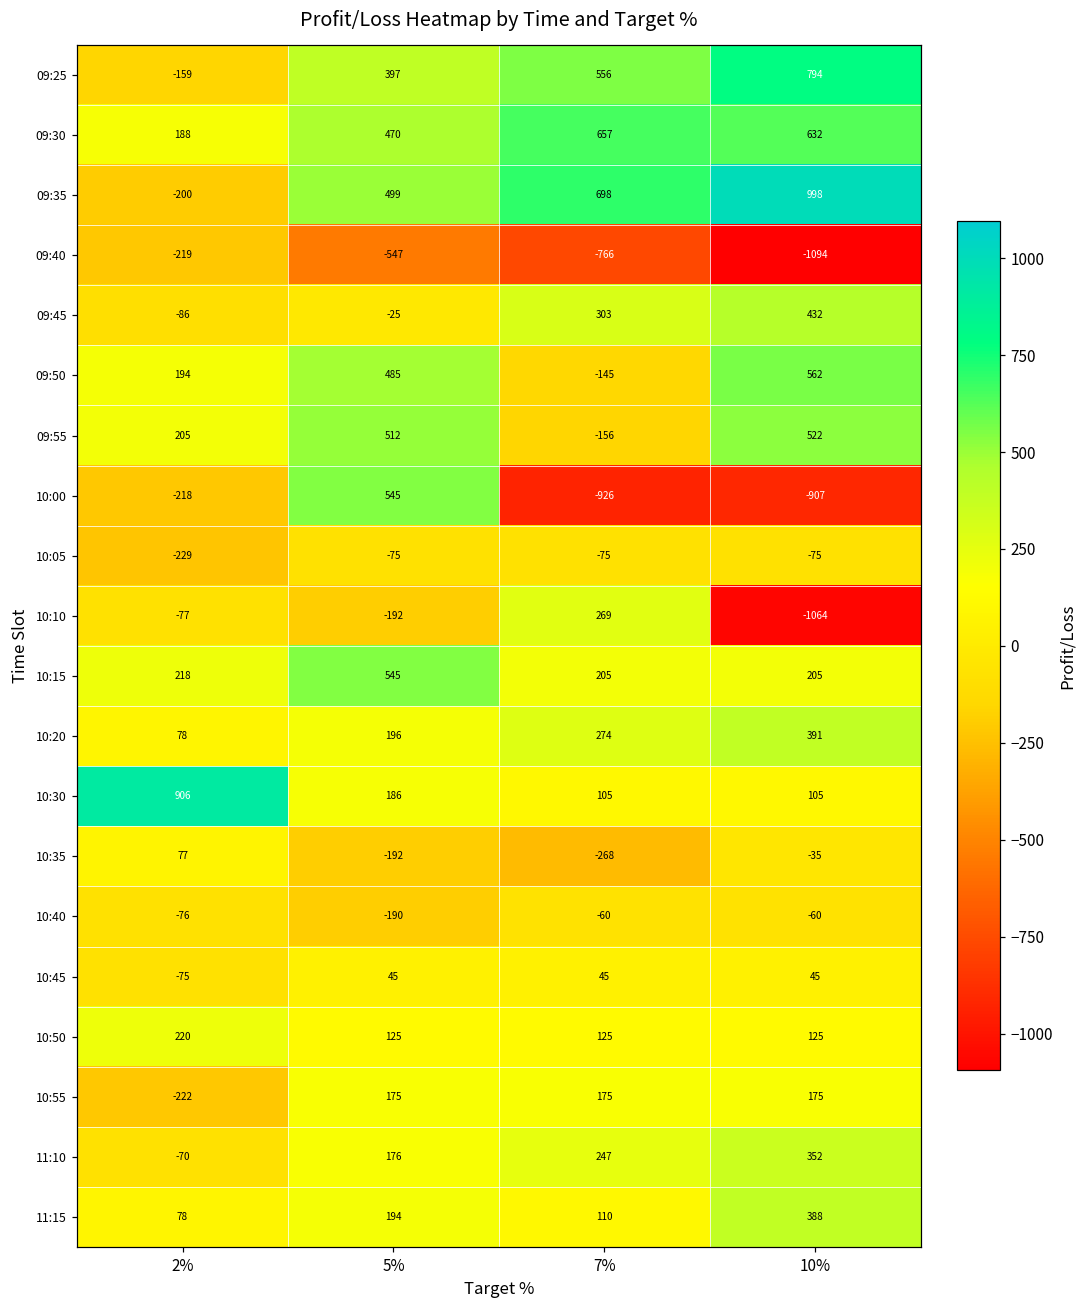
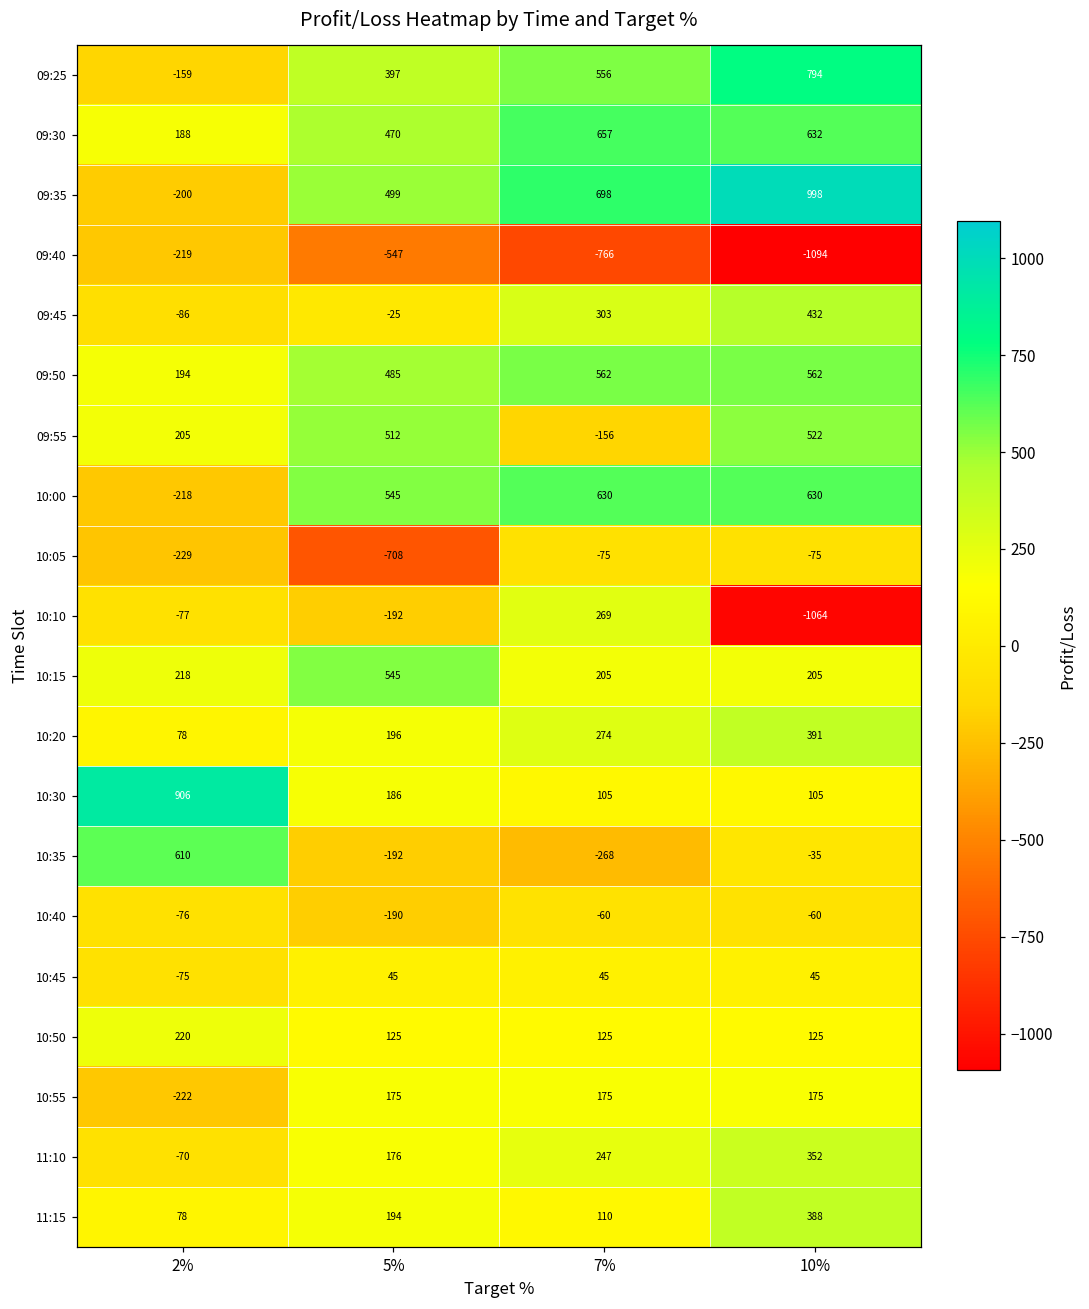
  {
    "09:25": {
      "2%": -159,
      "5%": 397,
      "7%": 556,
      "10%": 794
    },
    "09:30": {
      "2%": 188,
      "5%": 470,
      "7%": 657,
      "10%": 632
    },
    "09:35": {
      "2%": -200,
      "5%": 499,
      "7%": 698,
      "10%": 998
    },
    "09:40": {
      "2%": -219,
      "5%": -547,
      "7%": -766,
      "10%": -1094
    },
    "09:45": {
      "2%": -86,
      "5%": -25,
      "7%": 303,
      "10%": 432
    },
    "09:50": {
      "2%": 194,
      "5%": 485,
-     "7%": -145,
+     "7%": 562,
      "10%": 562
    },
    "09:55": {
      "2%": 205,
      "5%": 512,
      "7%": -156,
      "10%": 522
    },
    "10:00": {
      "2%": -218,
      "5%": 545,
-     "7%": -926,
-     "10%": -907
+     "7%": 630,
+     "10%": 630
    },
    "10:05": {
      "2%": -229,
-     "5%": -75,
+     "5%": -708,
      "7%": -75,
      "10%": -75
    },
    "10:10": {
      "2%": -77,
      "5%": -192,
      "7%": 269,
      "10%": -1064
    },
    "10:15": {
      "2%": 218,
      "5%": 545,
      "7%": 205,
      "10%": 205
    },
    "10:20": {
      "2%": 78,
      "5%": 196,
      "7%": 274,
      "10%": 391
    },
    "10:30": {
      "2%": 906,
      "5%": 186,
      "7%": 105,
      "10%": 105
    },
    "10:35": {
-     "2%": 77,
+     "2%": 610,
      "5%": -192,
      "7%": -268,
      "10%": -35
    },
    "10:40": {
      "2%": -76,
      "5%": -190,
      "7%": -60,
      "10%": -60
    },
    "10:45": {
      "2%": -75,
      "5%": 45,
      "7%": 45,
      "10%": 45
    },
    "10:50": {
      "2%": 220,
      "5%": 125,
      "7%": 125,
      "10%": 125
    },
    "10:55": {
      "2%": -222,
      "5%": 175,
      "7%": 175,
      "10%": 175
    },
    "11:10": {
      "2%": -70,
      "5%": 176,
      "7%": 247,
      "10%": 352
    },
    "11:15": {
      "2%": 78,
      "5%": 194,
      "7%": 110,
      "10%": 388
    }
  }
